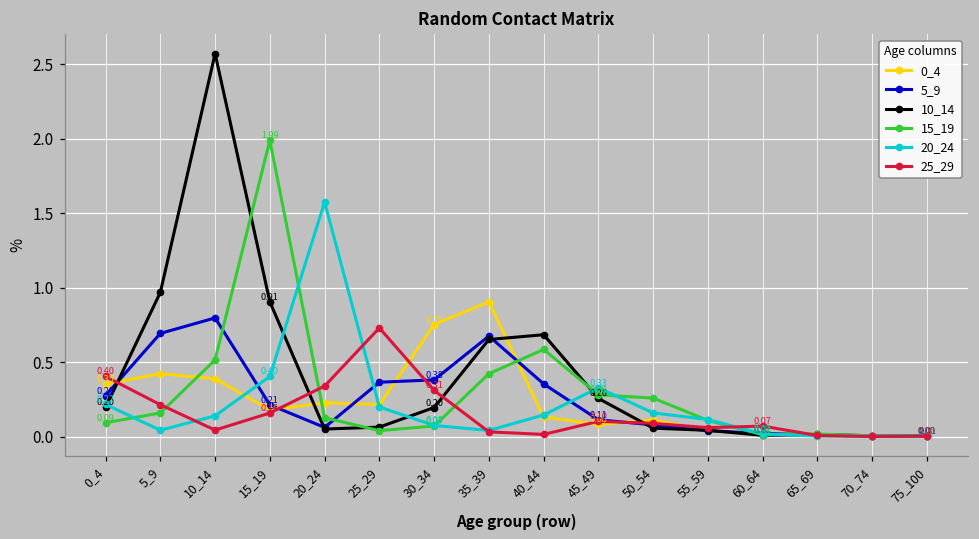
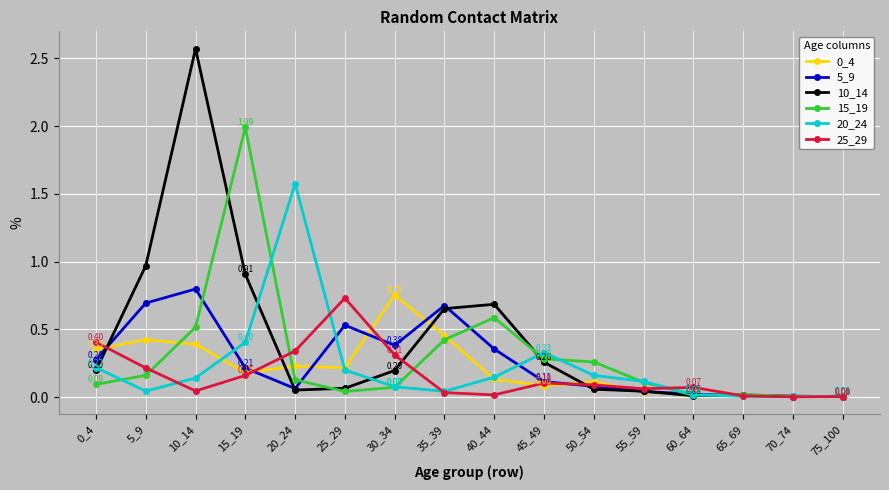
  {
    "0_4": {
      "5_9": 0.42,
      "10_14": 0.39,
      "20_24": 0.23,
-     "35_39": 0.90,
+     "35_39": 0.45,
      "50_54": 0.11
    },
    "5_9": {
      "5_9": 0.69,
      "10_14": 0.80,
-     "25_29": 0.37,
+     "25_29": 0.53,
      "35_39": 0.68,
      "40_44": 0.35
    },
    "10_14": {
      "15_19": 0.91,
      "30_34": 0.20
    },
    "15_19": {
      "0_4": 0.09,
      "15_19": 1.99
    },
    "20_24": {
      "15_19": 0.40
    },
    "25_29": {
      "5_9": 0.22,
      "10_14": 0.04,
      "20_24": 0.34,
      "25_29": 0.73,
      "40_44": 0.02
    }
  }
